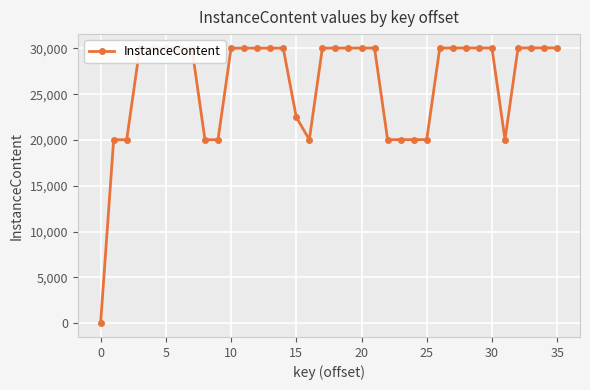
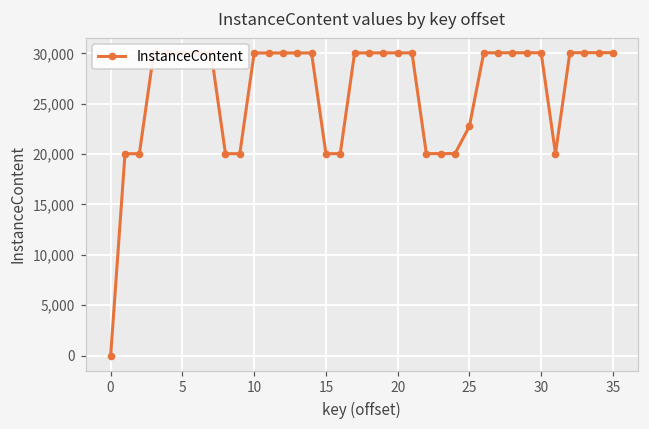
  {
    "0": "0",
    "10": "30,000",
-   "15": "23,000",
+   "15": "20,000",
    "20": "30,000",
-   "25": "20,000",
+   "25": "23,000",
    "30": "30,000",
    "35": "30,000"
  }
